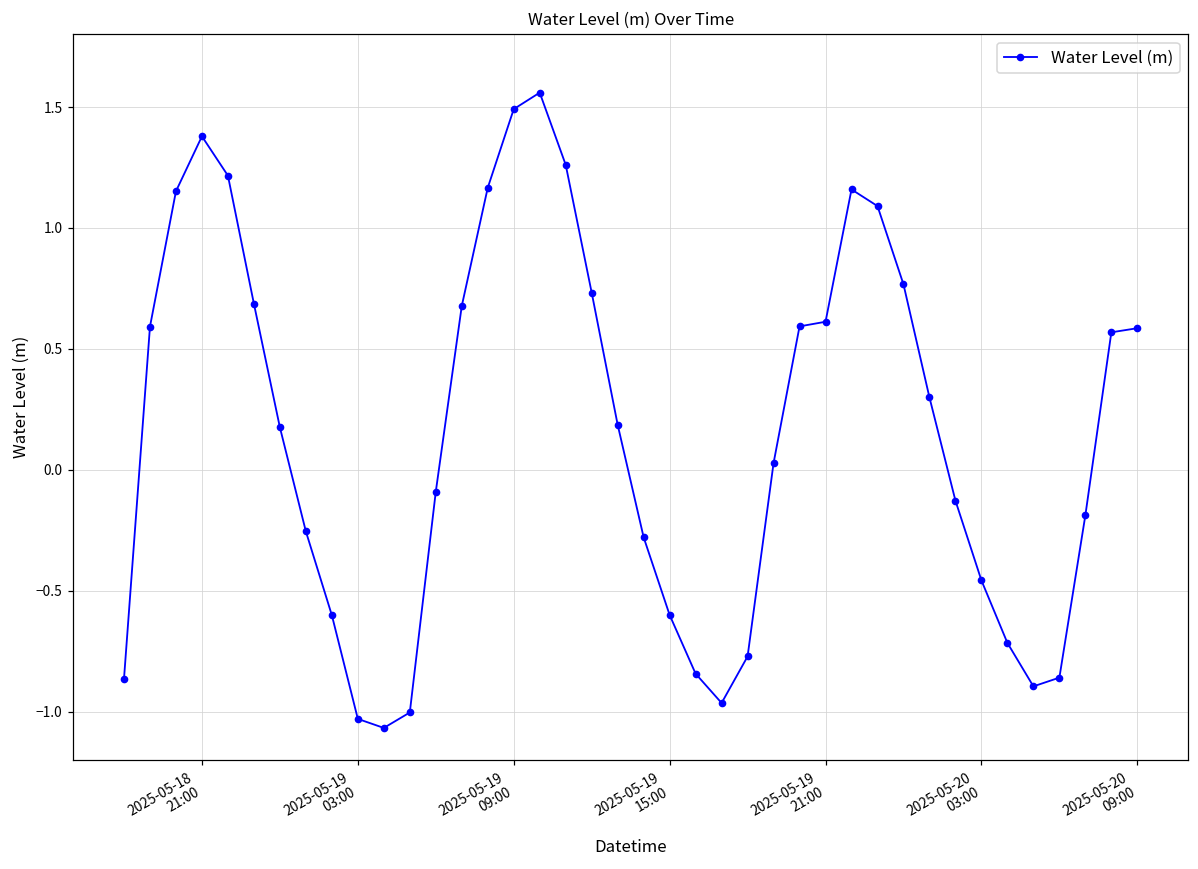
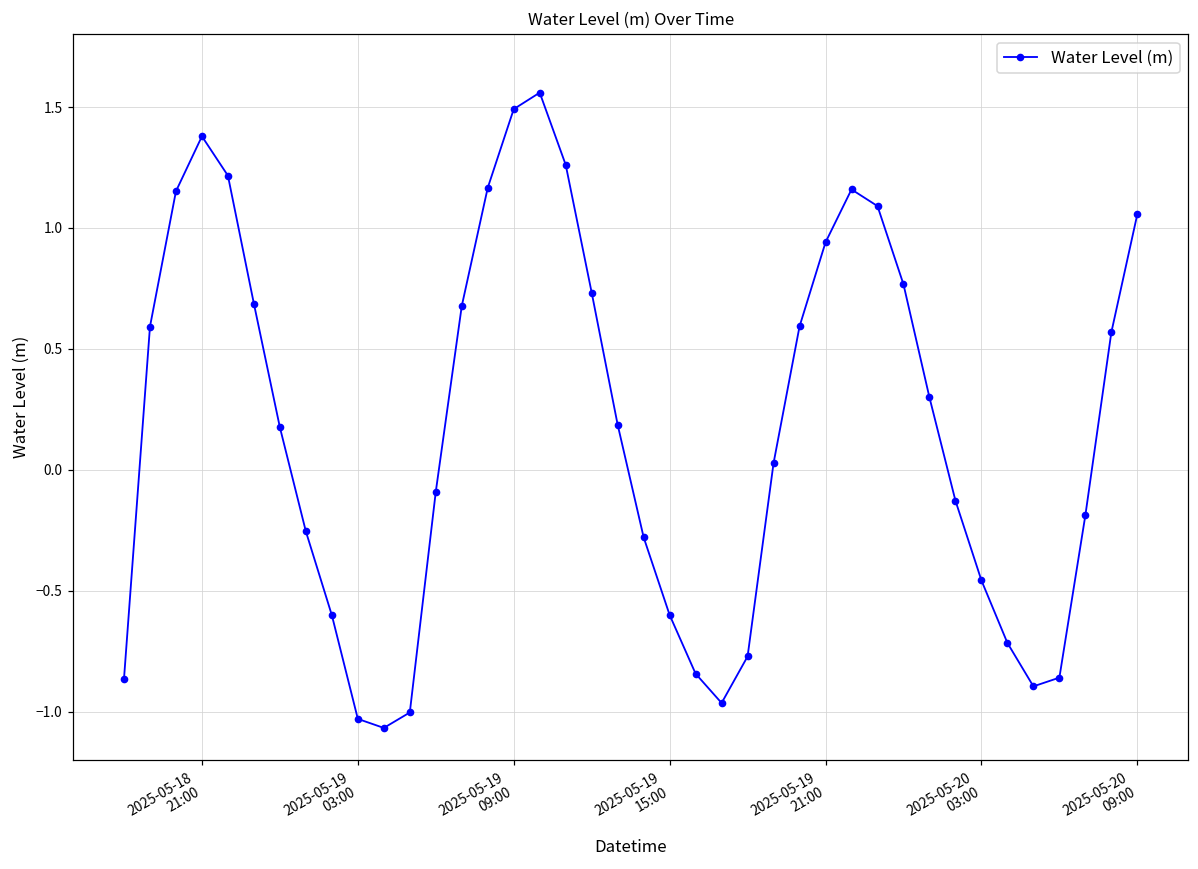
  {
    "2025-05-18 21:00": 1.38,
    "2025-05-19 03:00": -1.03,
    "2025-05-19 09:00": 1.49,
    "2025-05-19 15:00": -0.60,
-   "2025-05-19 21:00": 0.61,
+   "2025-05-19 21:00": 0.94,
    "2025-05-20 03:00": -0.46,
-   "2025-05-20 09:00": 0.59
+   "2025-05-20 09:00": 1.06
  }
